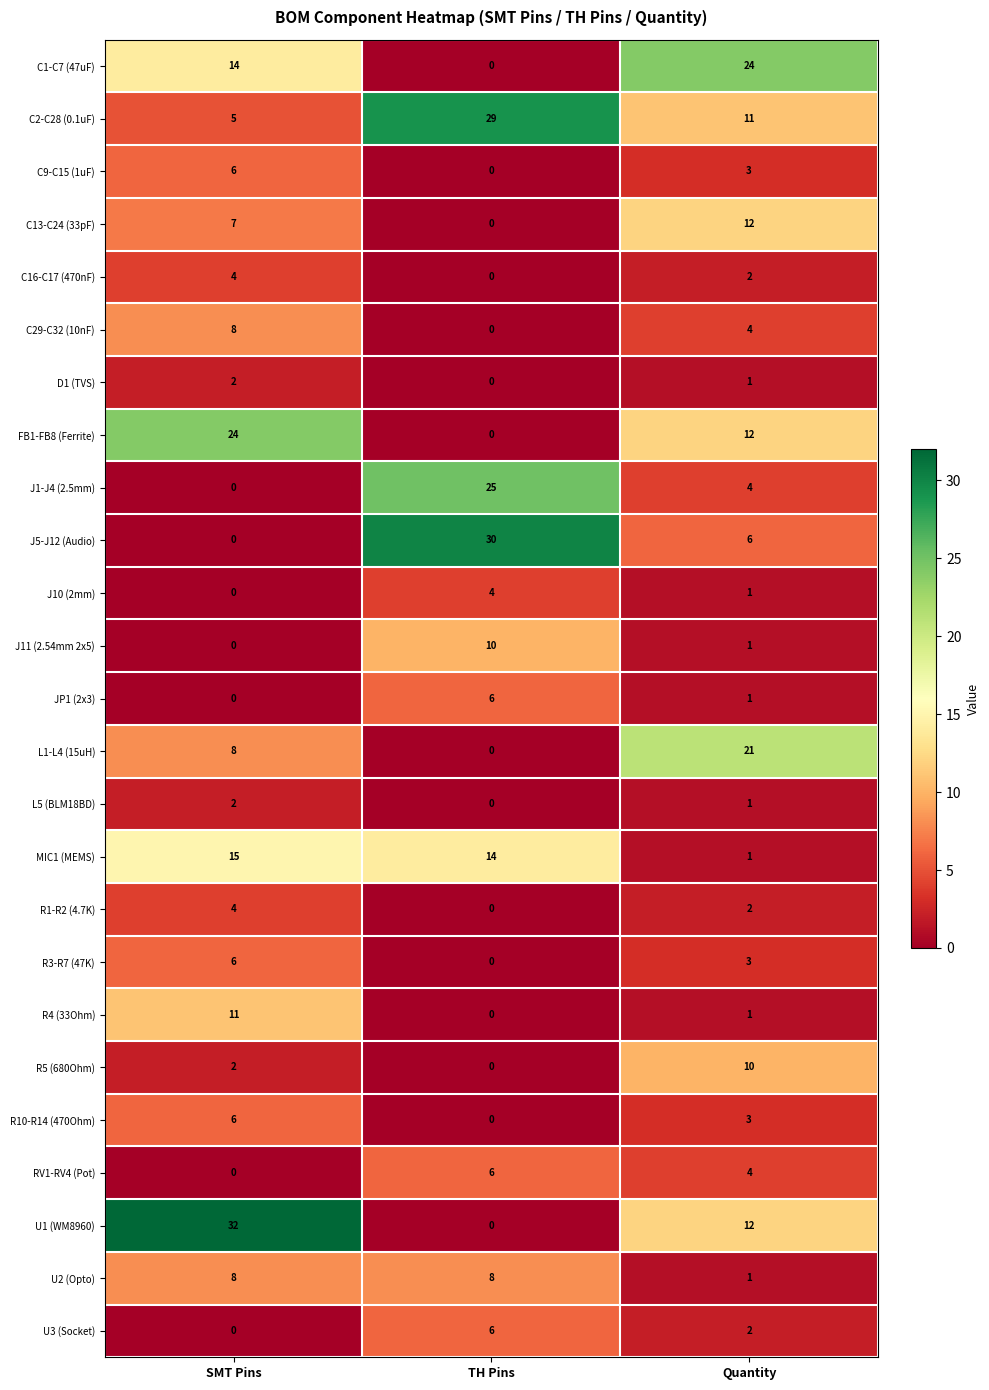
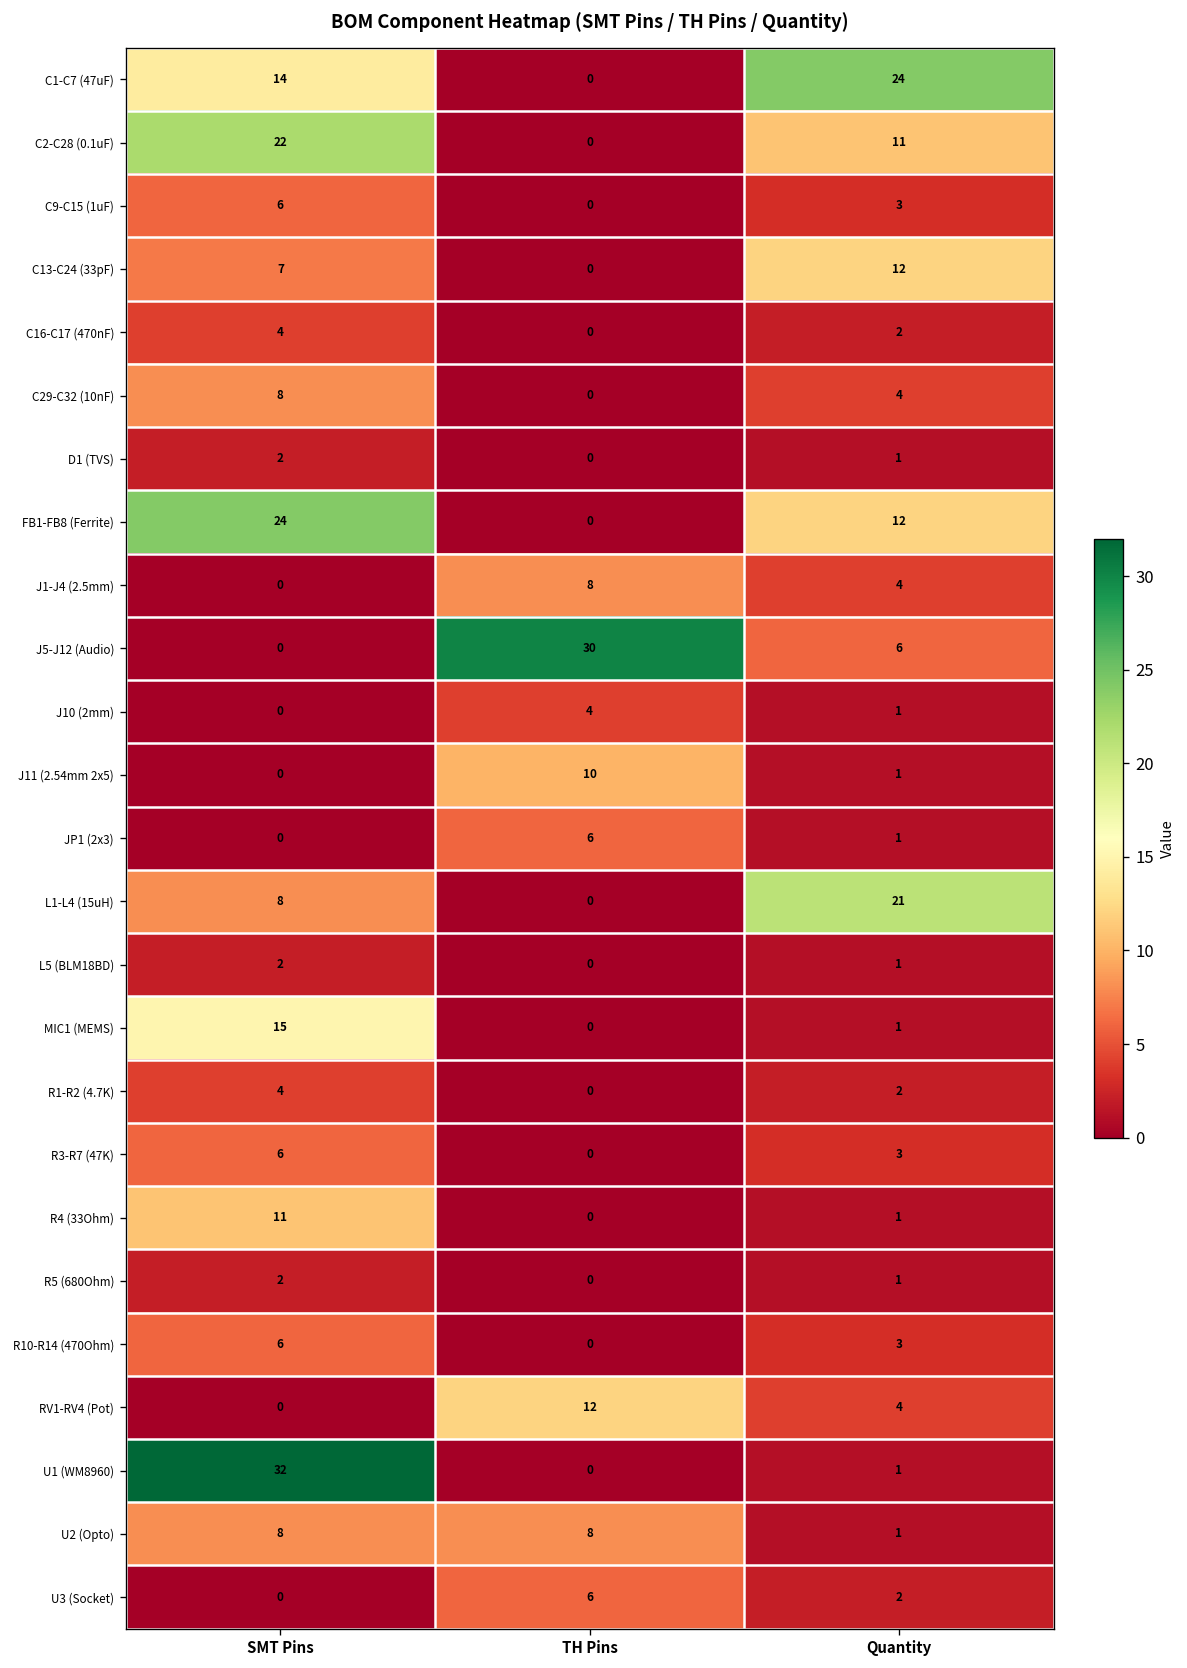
  {
    "C1-C7 (47uF)": {
      "SMT Pins": 14,
      "TH Pins": 0,
      "Quantity": 24
    },
    "C2-C28 (0.1uF)": {
-     "SMT Pins": 5,
-     "TH Pins": 29,
+     "SMT Pins": 22,
+     "TH Pins": 0,
      "Quantity": 11
    },
    "C9-C15 (1uF)": {
      "SMT Pins": 6,
      "TH Pins": 0,
      "Quantity": 3
    },
    "C13-C24 (33pF)": {
      "SMT Pins": 7,
      "TH Pins": 0,
      "Quantity": 12
    },
    "C16-C17 (470nF)": {
      "SMT Pins": 4,
      "TH Pins": 0,
      "Quantity": 2
    },
    "C29-C32 (10nF)": {
      "SMT Pins": 8,
      "TH Pins": 0,
      "Quantity": 4
    },
    "D1 (TVS)": {
      "SMT Pins": 2,
      "TH Pins": 0,
      "Quantity": 1
    },
    "FB1-FB8 (Ferrite)": {
      "SMT Pins": 24,
      "TH Pins": 0,
      "Quantity": 12
    },
    "J1-J4 (2.5mm)": {
      "SMT Pins": 0,
-     "TH Pins": 25,
+     "TH Pins": 8,
      "Quantity": 4
    },
    "J5-J12 (Audio)": {
      "SMT Pins": 0,
      "TH Pins": 30,
      "Quantity": 6
    },
    "J10 (2mm)": {
      "SMT Pins": 0,
      "TH Pins": 4,
      "Quantity": 1
    },
    "J11 (2.54mm 2x5)": {
      "SMT Pins": 0,
      "TH Pins": 10,
      "Quantity": 1
    },
    "JP1 (2x3)": {
      "SMT Pins": 0,
      "TH Pins": 6,
      "Quantity": 1
    },
    "L1-L4 (15uH)": {
      "SMT Pins": 8,
      "TH Pins": 0,
      "Quantity": 21
    },
    "L5 (BLM18BD)": {
      "SMT Pins": 2,
      "TH Pins": 0,
      "Quantity": 1
    },
    "MIC1 (MEMS)": {
      "SMT Pins": 15,
-     "TH Pins": 14,
+     "TH Pins": 0,
      "Quantity": 1
    },
    "R1-R2 (4.7K)": {
      "SMT Pins": 4,
      "TH Pins": 0,
      "Quantity": 2
    },
    "R3-R7 (47K)": {
      "SMT Pins": 6,
      "TH Pins": 0,
      "Quantity": 3
    },
    "R4 (33Ohm)": {
      "SMT Pins": 11,
      "TH Pins": 0,
      "Quantity": 1
    },
    "R5 (680Ohm)": {
      "SMT Pins": 2,
      "TH Pins": 0,
-     "Quantity": 10
+     "Quantity": 1
    },
    "R10-R14 (470Ohm)": {
      "SMT Pins": 6,
      "TH Pins": 0,
      "Quantity": 3
    },
    "RV1-RV4 (Pot)": {
      "SMT Pins": 0,
-     "TH Pins": 6,
+     "TH Pins": 12,
      "Quantity": 4
    },
    "U1 (WM8960)": {
      "SMT Pins": 32,
      "TH Pins": 0,
-     "Quantity": 12
+     "Quantity": 1
    },
    "U2 (Opto)": {
      "SMT Pins": 8,
      "TH Pins": 8,
      "Quantity": 1
    },
    "U3 (Socket)": {
      "SMT Pins": 0,
      "TH Pins": 6,
      "Quantity": 2
    }
  }
